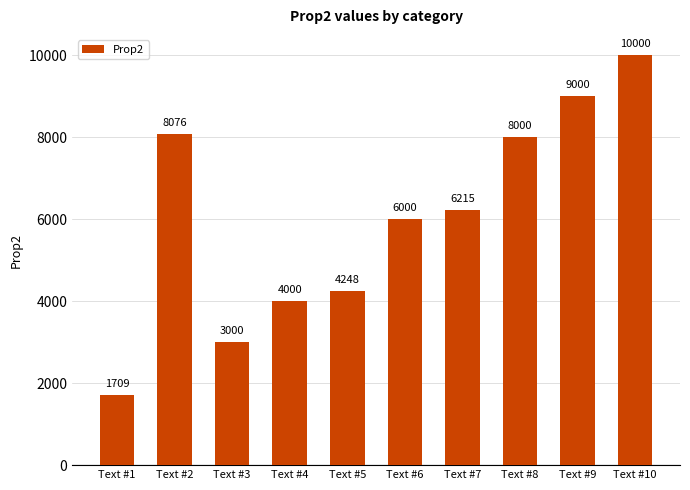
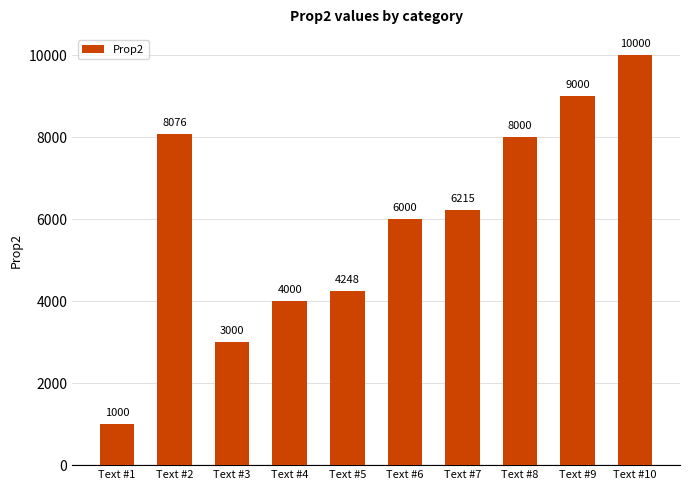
  {
-   "Text #1": 1709,
+   "Text #1": 1000,
    "Text #2": 8076,
    "Text #3": 3000,
    "Text #4": 4000,
    "Text #5": 4248,
    "Text #6": 6000,
    "Text #7": 6215,
    "Text #8": 8000,
    "Text #9": 9000,
    "Text #10": 10000
  }
